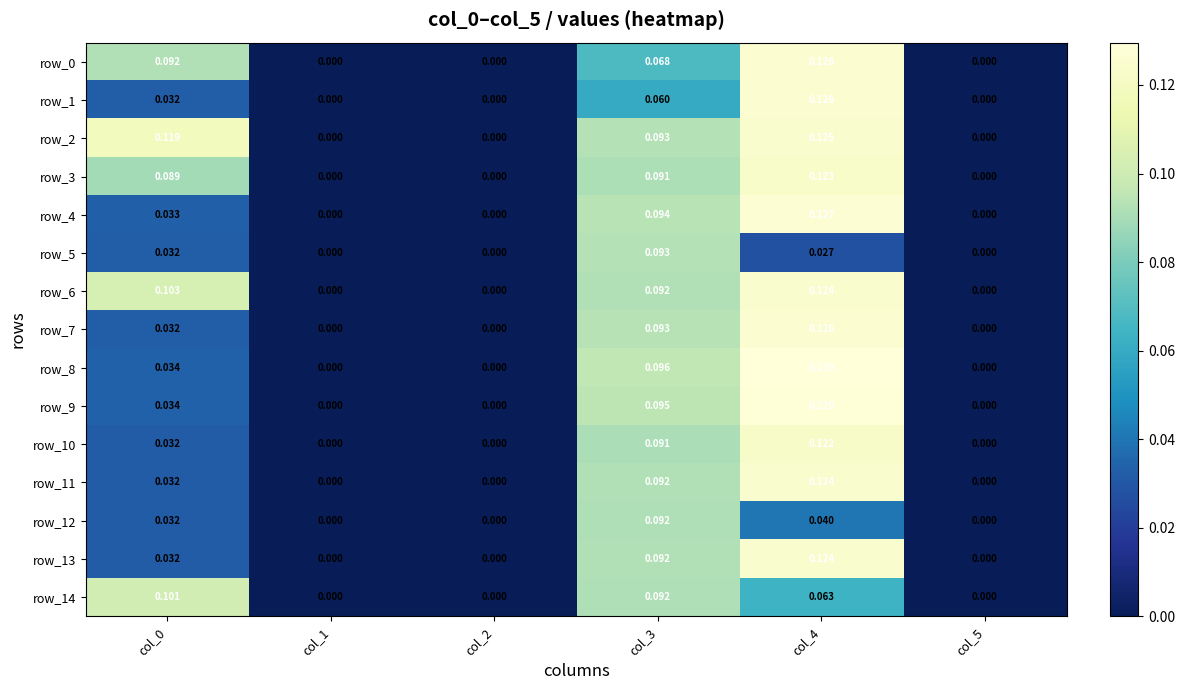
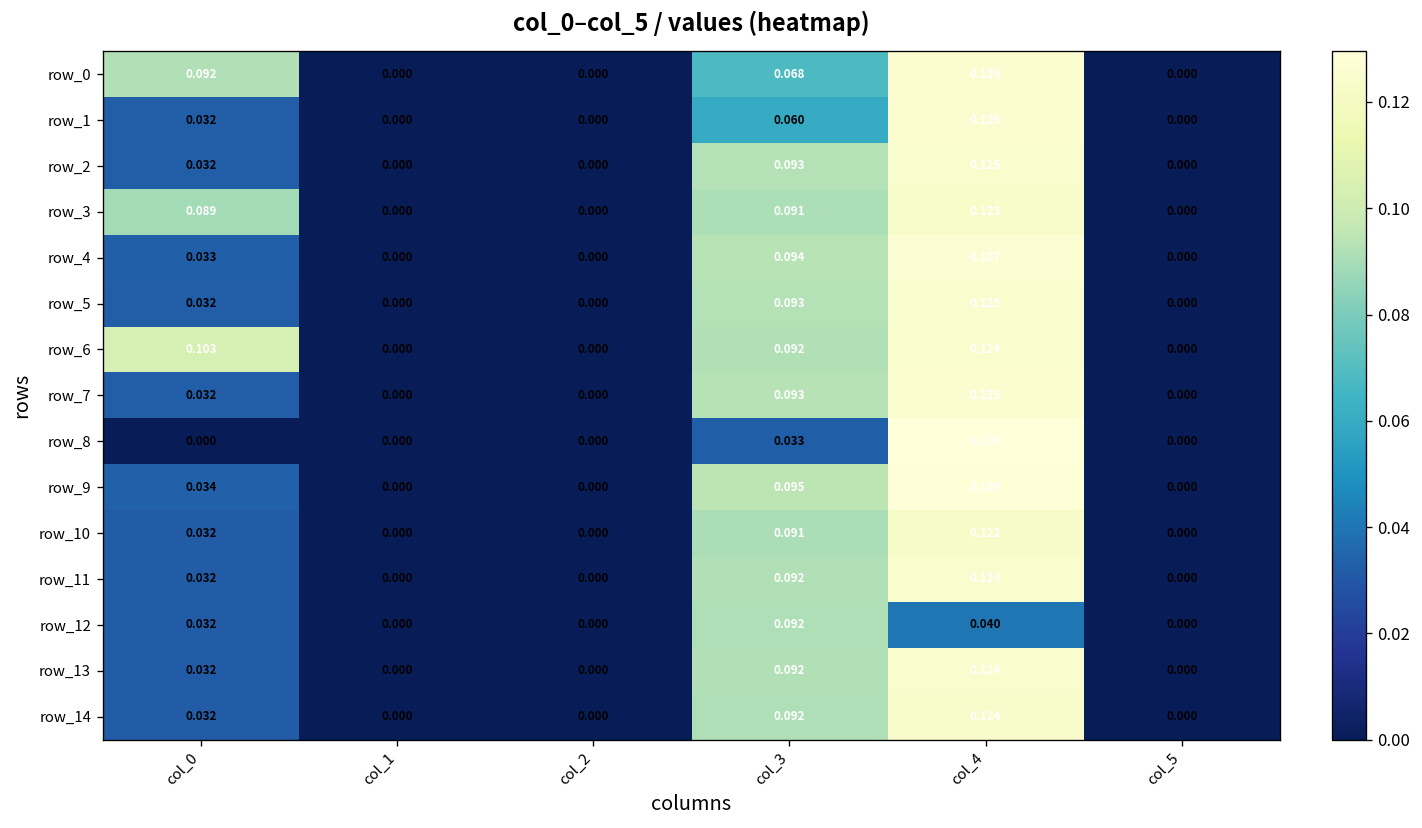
  {
    "row_0": {
      "col_0": 0.092,
      "col_1": 0.000,
      "col_2": 0.000,
      "col_3": 0.068,
      "col_5": 0.000
    },
    "row_1": {
      "col_0": 0.032,
      "col_1": 0.000,
      "col_2": 0.000,
      "col_3": 0.060,
      "col_5": 0.000
    },
    "row_2": {
-     "col_0": 0.119,
+     "col_0": 0.032,
      "col_1": 0.000,
      "col_2": 0.000,
      "col_3": 0.093,
      "col_4": 0.125,
      "col_5": 0.000
    },
    "row_3": {
      "col_0": 0.089,
      "col_1": 0.000,
      "col_2": 0.000,
      "col_3": 0.091,
      "col_4": 0.123,
      "col_5": 0.000
    },
    "row_4": {
      "col_0": 0.033,
      "col_1": 0.000,
      "col_2": 0.000,
      "col_3": 0.094,
      "col_5": 0.000
    },
    "row_5": {
      "col_0": 0.032,
      "col_1": 0.000,
      "col_2": 0.000,
      "col_3": 0.093,
-     "col_4": 0.027,
+     "col_4": 0.125,
      "col_5": 0.000
    },
    "row_6": {
      "col_0": 0.103,
      "col_1": 0.000,
      "col_2": 0.000,
      "col_3": 0.092,
      "col_4": 0.124,
      "col_5": 0.000
    },
    "row_7": {
      "col_0": 0.032,
      "col_1": 0.000,
      "col_2": 0.000,
      "col_3": 0.093,
      "col_5": 0.000
    },
    "row_8": {
-     "col_0": 0.034,
+     "col_0": 0.000,
      "col_1": 0.000,
      "col_2": 0.000,
-     "col_3": 0.096,
+     "col_3": 0.033,
      "col_5": 0.000
    },
    "row_9": {
      "col_0": 0.034,
      "col_1": 0.000,
      "col_2": 0.000,
      "col_3": 0.095,
      "col_5": 0.000
    },
    "row_10": {
      "col_0": 0.032,
      "col_1": 0.000,
      "col_2": 0.000,
      "col_3": 0.091,
      "col_4": 0.122,
      "col_5": 0.000
    },
    "row_11": {
      "col_0": 0.032,
      "col_1": 0.000,
      "col_2": 0.000,
      "col_3": 0.092,
      "col_4": 0.124,
      "col_5": 0.000
    },
    "row_12": {
      "col_0": 0.032,
      "col_1": 0.000,
      "col_2": 0.000,
      "col_3": 0.092,
      "col_4": 0.040,
      "col_5": 0.000
    },
    "row_13": {
      "col_0": 0.032,
      "col_1": 0.000,
      "col_2": 0.000,
      "col_3": 0.092,
      "col_4": 0.124,
      "col_5": 0.000
    },
    "row_14": {
-     "col_0": 0.101,
+     "col_0": 0.032,
      "col_1": 0.000,
      "col_2": 0.000,
      "col_3": 0.092,
-     "col_4": 0.063,
+     "col_4": 0.124,
      "col_5": 0.000
    }
  }
